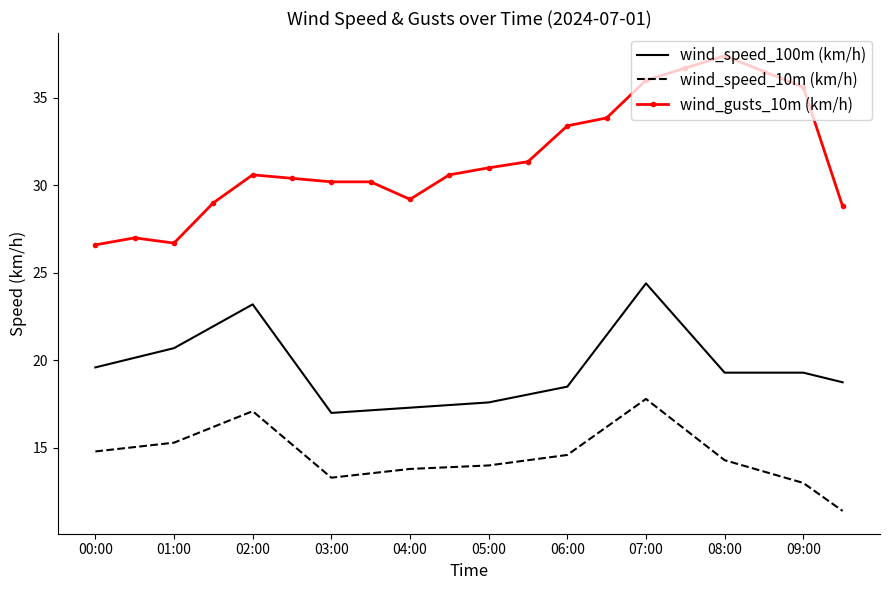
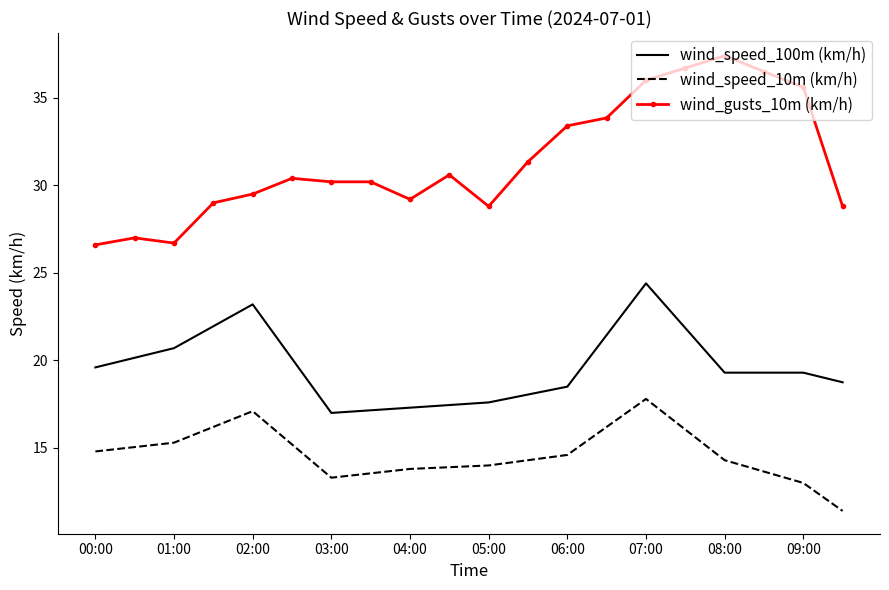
  {
    "wind_gusts_10m (km/h)": {
      "00:00": 26.6,
      "01:00": 26.7,
-     "02:00": 30.6,
+     "02:00": 29.5,
      "03:00": 30.2,
      "04:00": 29.2,
-     "05:00": 31.0,
+     "05:00": 28.8,
      "06:00": 33.4
    }
  }
